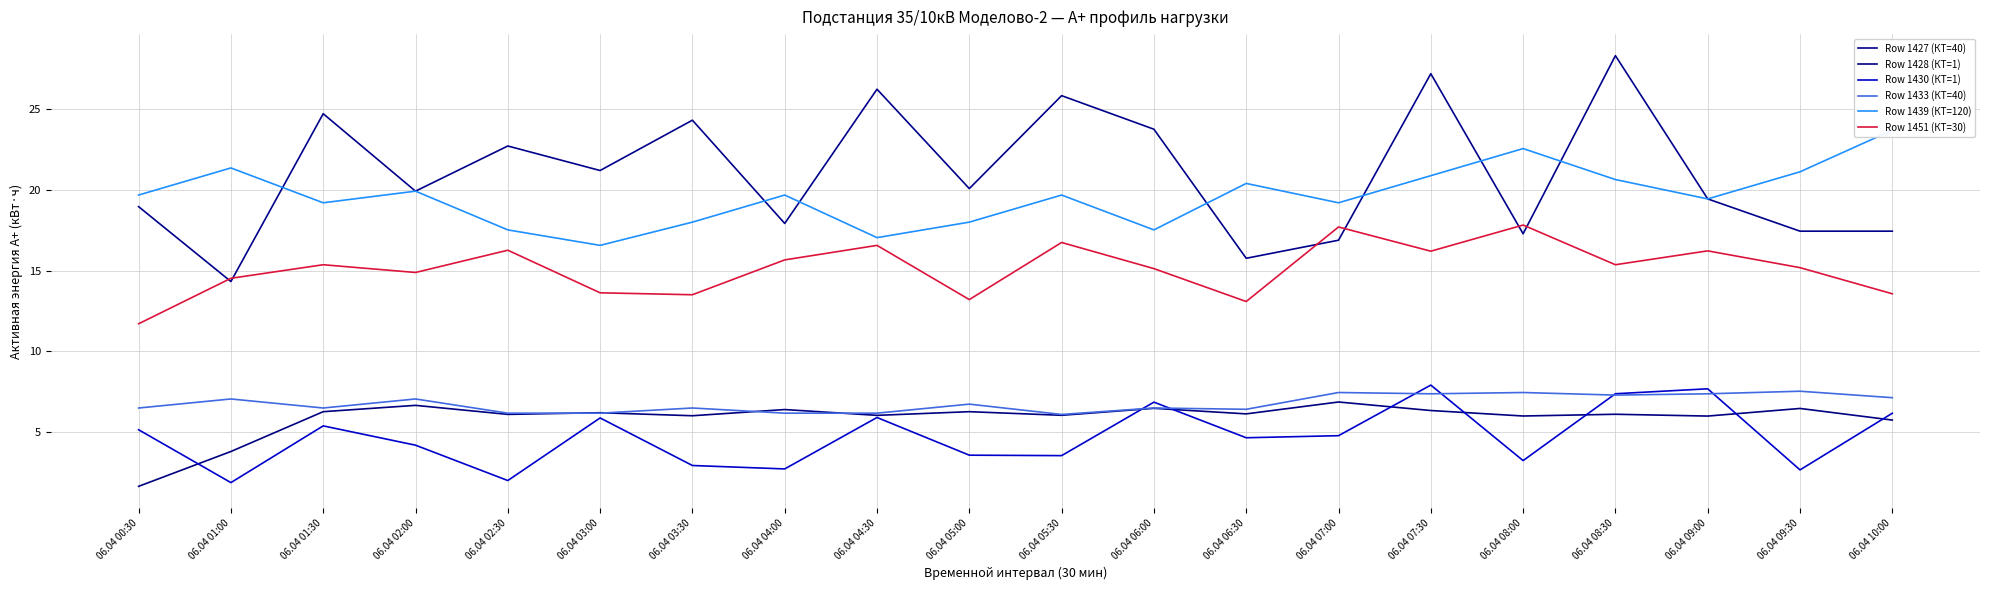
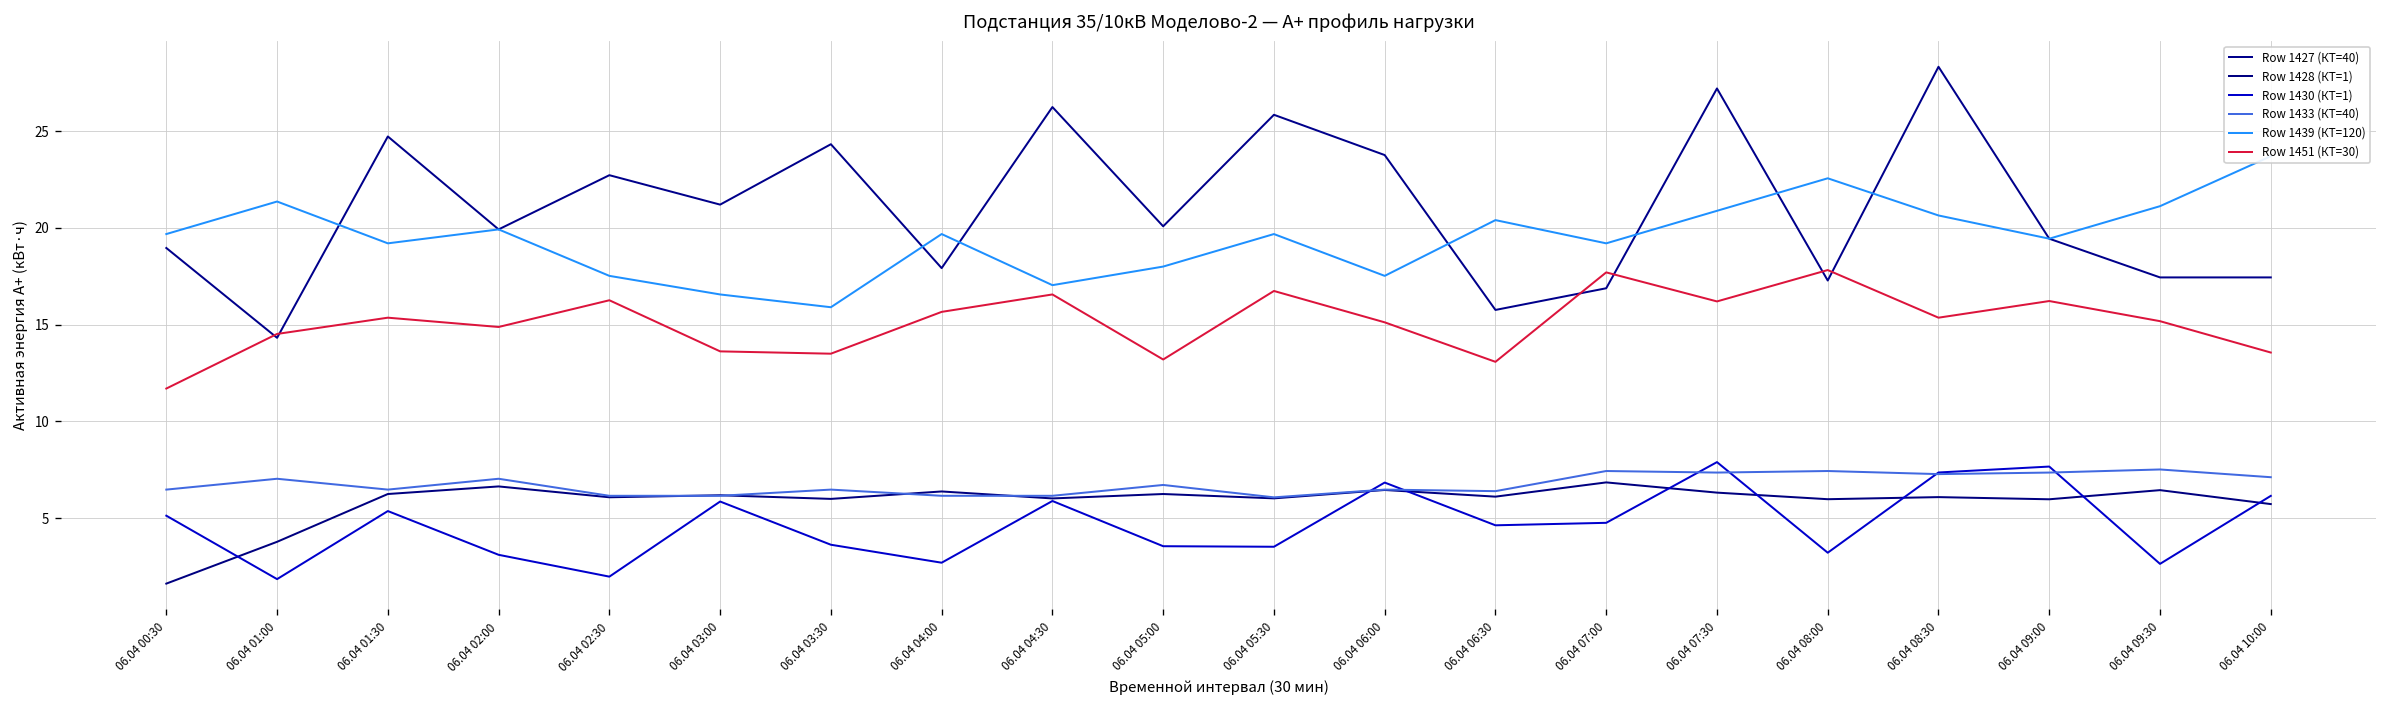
  {
    "Row 1430 (КТ=1)": {
      "06.04 00:30": 5.1,
      "06.04 01:00": 1.9,
      "06.04 01:30": 5.4,
-     "06.04 02:00": 4.2,
+     "06.04 02:00": 3.1,
      "06.04 02:30": 2.0,
      "06.04 03:00": 5.9,
-     "06.04 03:30": 2.9,
+     "06.04 03:30": 3.6,
      "06.04 04:00": 2.7,
      "06.04 05:00": 3.6,
      "06.04 05:30": 3.5,
      "06.04 06:00": 6.8,
      "06.04 06:30": 4.6,
      "06.04 07:00": 4.8,
      "06.04 07:30": 7.9,
      "06.04 08:00": 3.2,
      "06.04 09:00": 7.7,
      "06.04 09:30": 2.6,
      "06.04 10:00": 6.2
    },
    "Row 1433 (КТ=40)": {
      "06.04 00:30": 6.5,
      "06.04 01:00": 7.0,
      "06.04 01:30": 6.5,
      "06.04 02:00": 7.0,
      "06.04 03:30": 6.5,
      "06.04 04:00": 6.2,
      "06.04 05:00": 6.7,
      "06.04 06:30": 6.4,
      "06.04 07:00": 7.4,
      "06.04 07:30": 7.4,
      "06.04 08:00": 7.4,
      "06.04 09:00": 7.4,
      "06.04 09:30": 7.5,
      "06.04 10:00": 7.1
    },
    "Row 1439 (КТ=120)": {
      "06.04 00:30": 19.7,
      "06.04 01:00": 21.4,
      "06.04 01:30": 19.2,
      "06.04 02:30": 17.5,
      "06.04 03:00": 16.6,
-     "06.04 03:30": 18.0,
+     "06.04 03:30": 15.9,
      "06.04 04:00": 19.7,
      "06.04 04:30": 17.0,
      "06.04 05:00": 18.0,
      "06.04 05:30": 19.7,
      "06.04 06:00": 17.5,
      "06.04 06:30": 20.4,
      "06.04 07:00": 19.2,
      "06.04 07:30": 20.9,
      "06.04 08:00": 22.6,
      "06.04 08:30": 20.6,
      "06.04 09:30": 21.1
    },
    "Row 1451 (КТ=30)": {
      "06.04 00:30": 11.7,
      "06.04 01:00": 14.5,
      "06.04 01:30": 15.4,
      "06.04 02:00": 14.9,
      "06.04 02:30": 16.3,
      "06.04 03:00": 13.6,
      "06.04 03:30": 13.5,
      "06.04 04:00": 15.7,
      "06.04 04:30": 16.6,
      "06.04 05:00": 13.2,
      "06.04 05:30": 16.7,
      "06.04 06:00": 15.1,
      "06.04 06:30": 13.1,
      "06.04 07:00": 17.7,
      "06.04 07:30": 16.2,
      "06.04 08:00": 17.8,
      "06.04 08:30": 15.4,
      "06.04 09:00": 16.2,
      "06.04 09:30": 15.2,
      "06.04 10:00": 13.6
    }
  }
